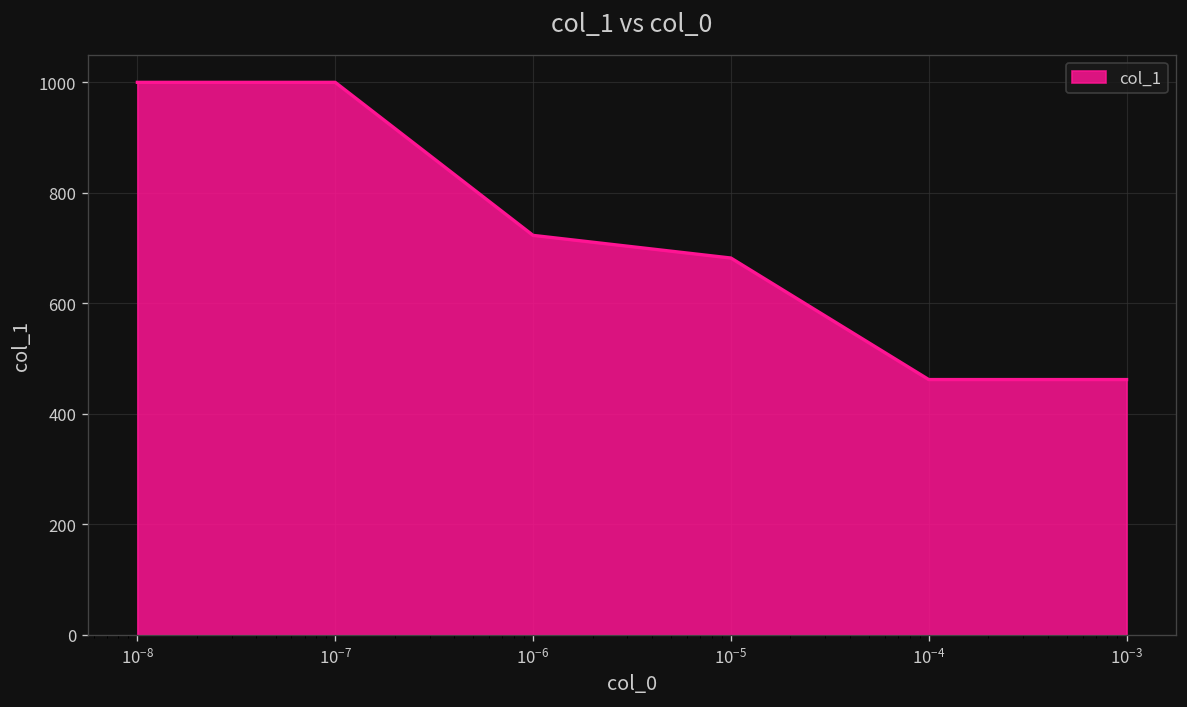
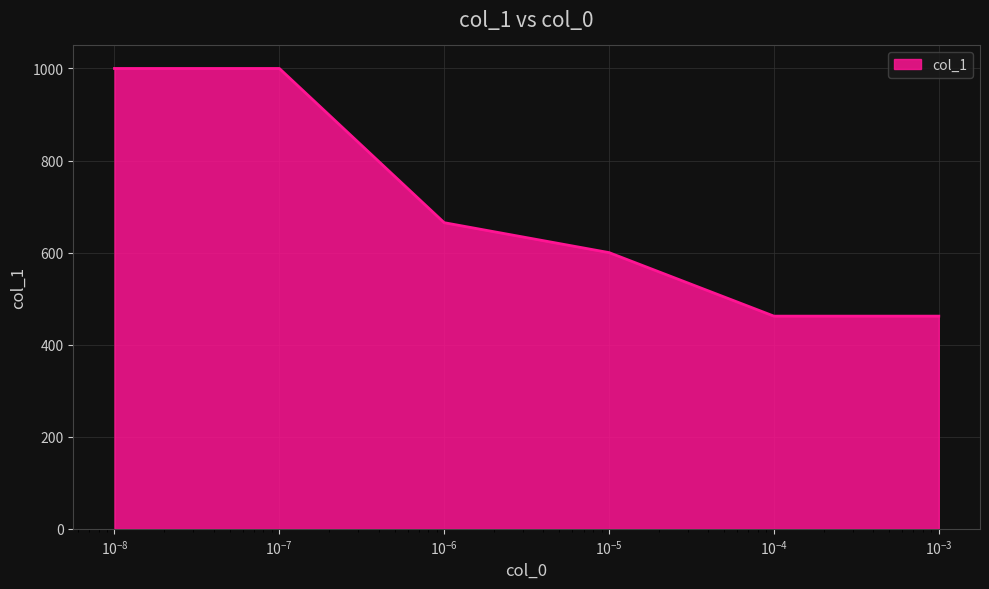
  {
    "10^-8": 1000,
    "10^-7": 1000,
-   "10^-6": 720,
-   "10^-5": 680,
+   "10^-6": 670,
+   "10^-5": 600,
    "10^-4": 460,
    "10^-3": 460
  }
